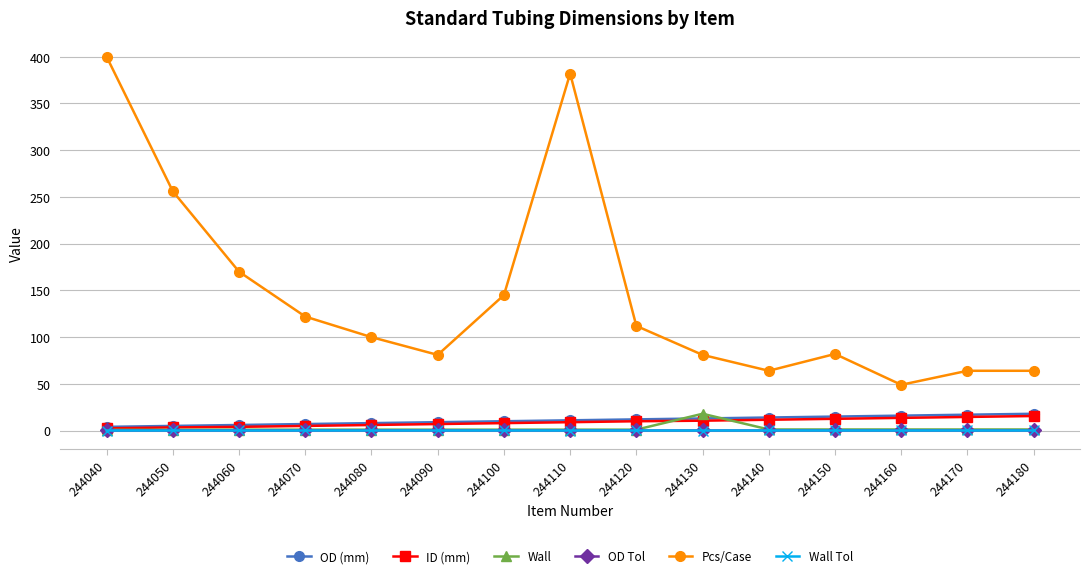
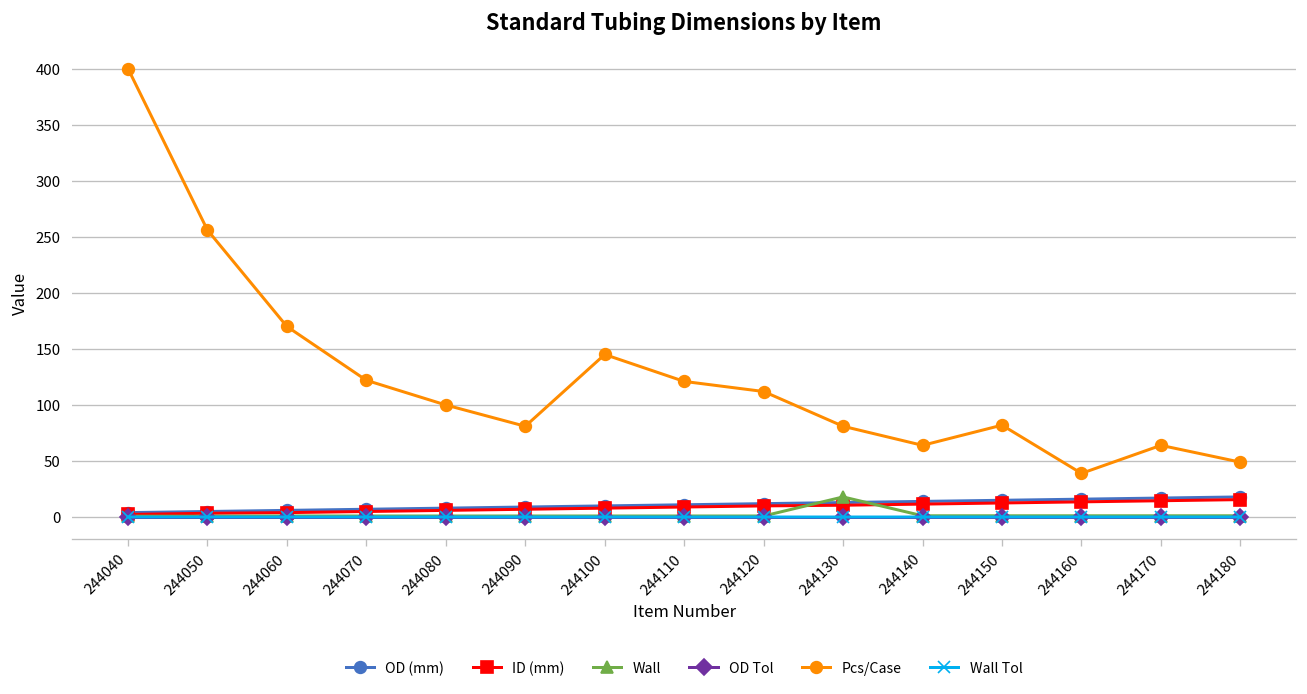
  {
    "Wall": {
      "244130": 20
    },
    "Wall Tol": {
      "244130": 0
    },
    "Pcs/Case": {
      "244040": 400,
      "244050": 260,
      "244060": 170,
      "244070": 120,
      "244080": 100,
      "244090": 80,
      "244100": 150,
-     "244110": 380,
+     "244110": 120,
      "244120": 110,
      "244130": 80,
      "244140": 60,
      "244150": 80,
-     "244160": 50,
+     "244160": 40,
      "244170": 60,
-     "244180": 60
+     "244180": 50
    }
  }
